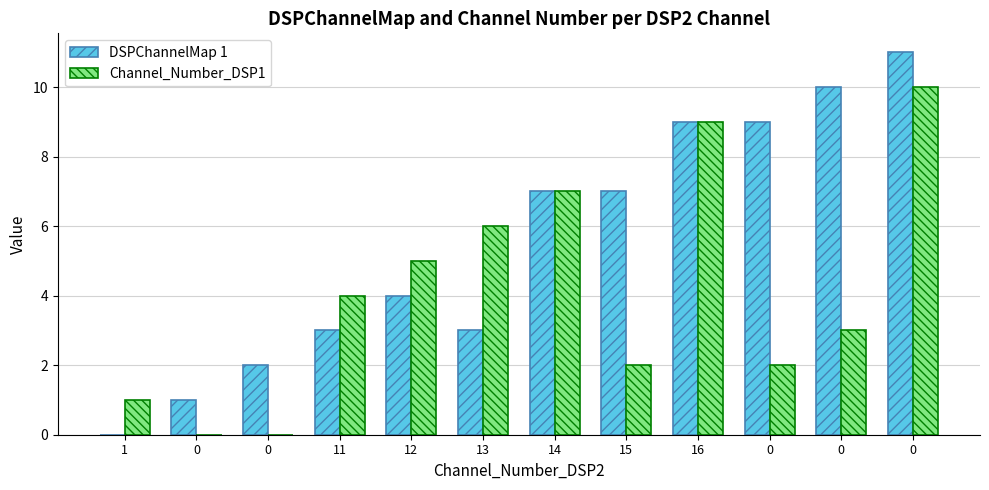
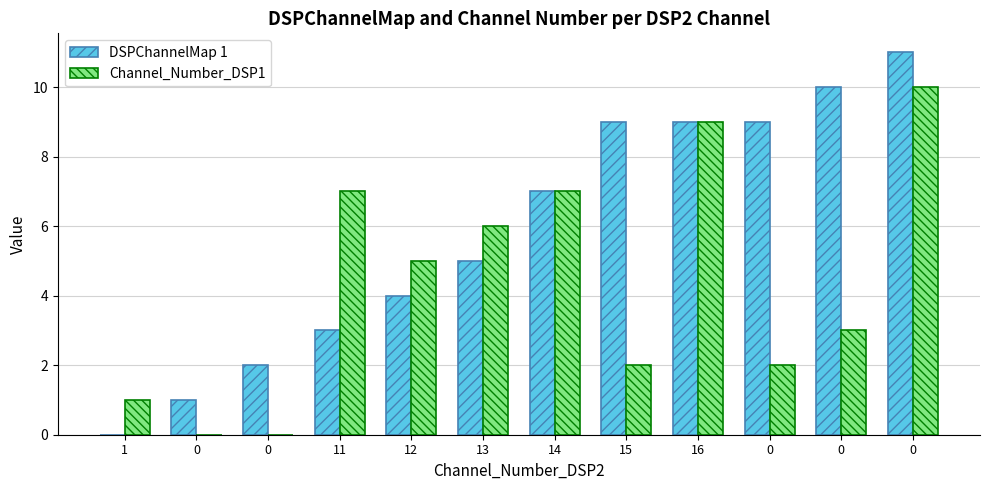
  {
    "DSPChannelMap 1": {
      "1": 0,
      "11": 3,
      "12": 4,
-     "13": 3,
+     "13": 5,
      "14": 7,
-     "15": 7,
+     "15": 9,
      "16": 9
    },
    "Channel_Number_DSP1": {
      "1": 1,
-     "11": 4,
+     "11": 7,
      "12": 5,
      "13": 6,
      "14": 7,
      "15": 2,
      "16": 9
    }
  }
